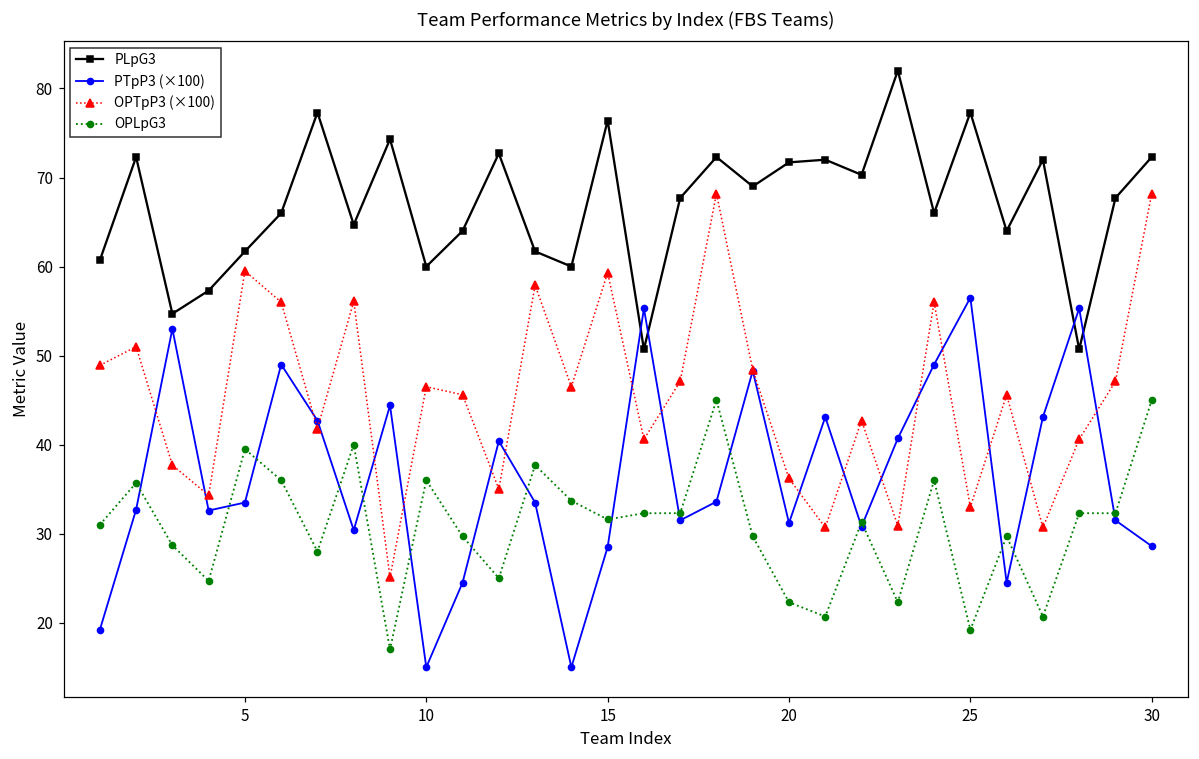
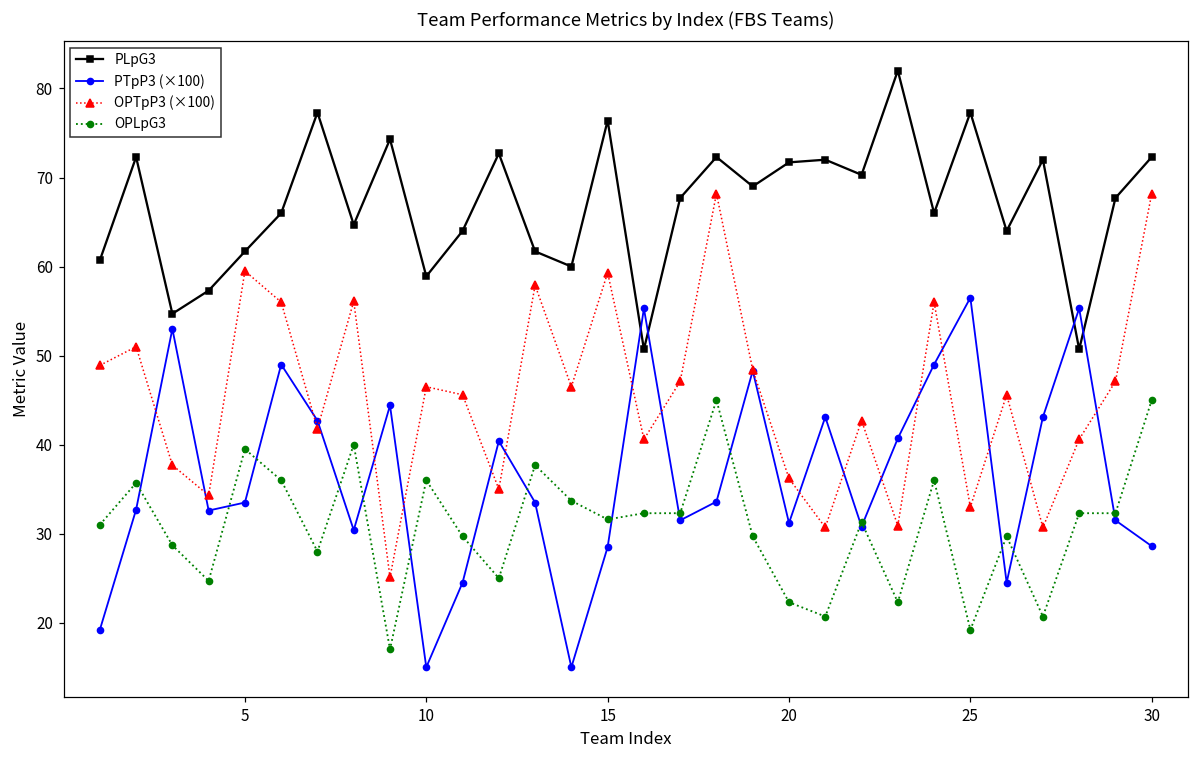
  {
    "PLpG3": {
      "5": 62,
-     "10": 60,
+     "10": 59,
      "15": 76,
      "20": 72,
      "25": 77,
      "30": 72
    },
    "PTpP3 (×100)": {
      "5": 34,
      "10": 15,
      "15": 28,
      "20": 31,
      "25": 56,
      "30": 29
    },
    "OPTpP3 (×100)": {
      "5": 60,
      "10": 47,
      "15": 59,
      "20": 36,
      "25": 33,
      "30": 68
    },
    "OPLpG3": {
      "5": 40,
      "10": 36,
      "15": 32,
      "20": 22,
      "25": 19,
      "30": 45
    }
  }
